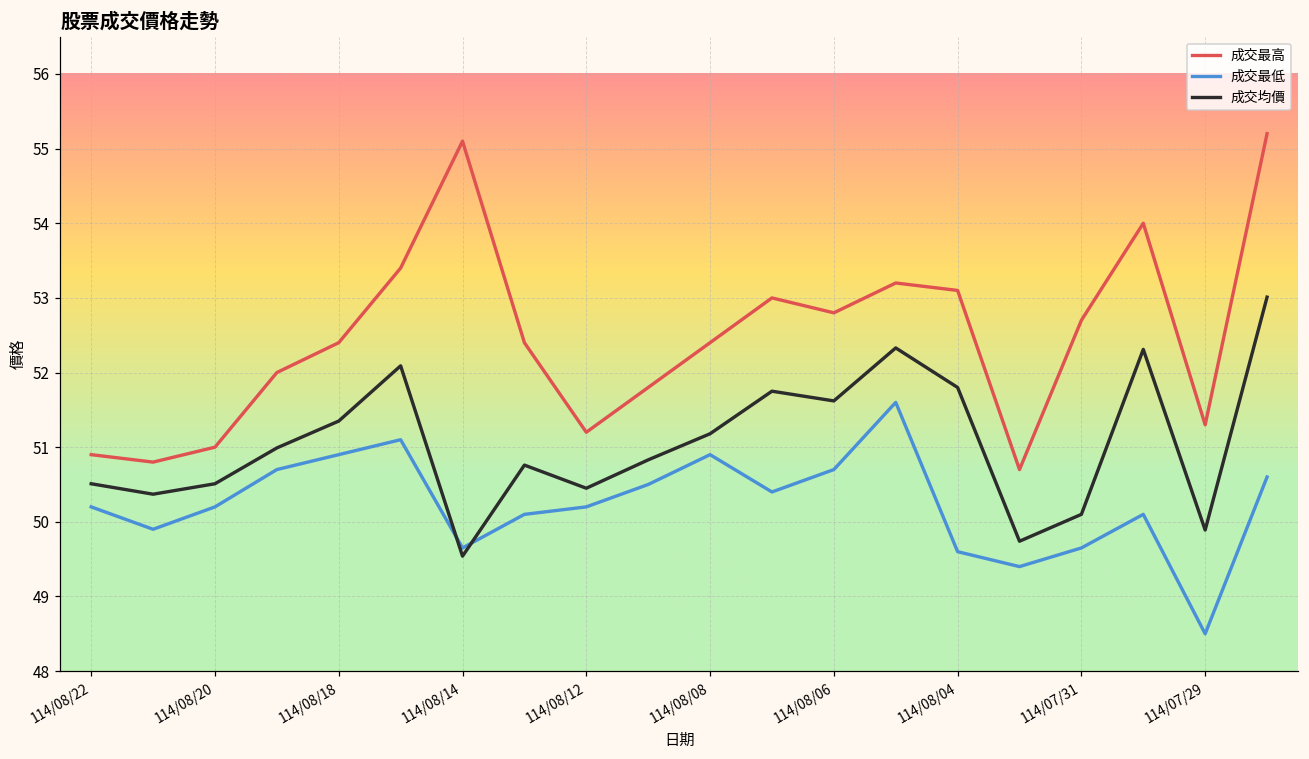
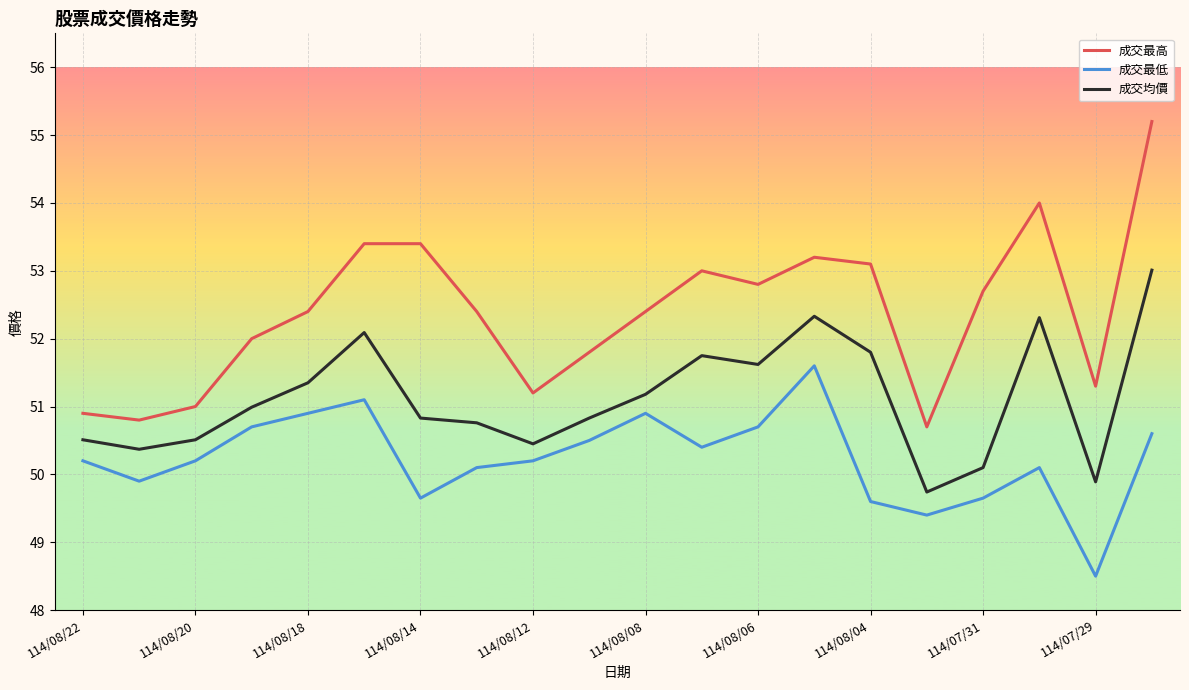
  {
    "成交最高": {
      "114/08/22": 50.9,
      "114/08/20": 51.0,
      "114/08/18": 52.4,
-     "114/08/14": 55.1,
+     "114/08/14": 53.4,
      "114/08/12": 51.2,
      "114/08/08": 52.4,
      "114/08/06": 52.8,
      "114/08/04": 53.1,
      "114/07/31": 52.7,
      "114/07/29": 51.3
    },
    "成交最低": {
      "114/08/22": 50.2,
      "114/08/20": 50.2,
      "114/08/18": 50.9,
      "114/08/14": 49.7,
      "114/08/12": 50.2,
      "114/08/08": 50.9,
      "114/08/06": 50.7,
      "114/08/04": 49.6,
      "114/07/31": 49.7,
      "114/07/29": 48.5
    },
    "成交均價": {
      "114/08/22": 50.5,
      "114/08/20": 50.5,
      "114/08/18": 51.4,
-     "114/08/14": 49.5,
+     "114/08/14": 50.8,
      "114/08/12": 50.5,
      "114/08/08": 51.2,
      "114/08/06": 51.6,
      "114/08/04": 51.8,
      "114/07/31": 50.1,
      "114/07/29": 49.9
    }
  }
